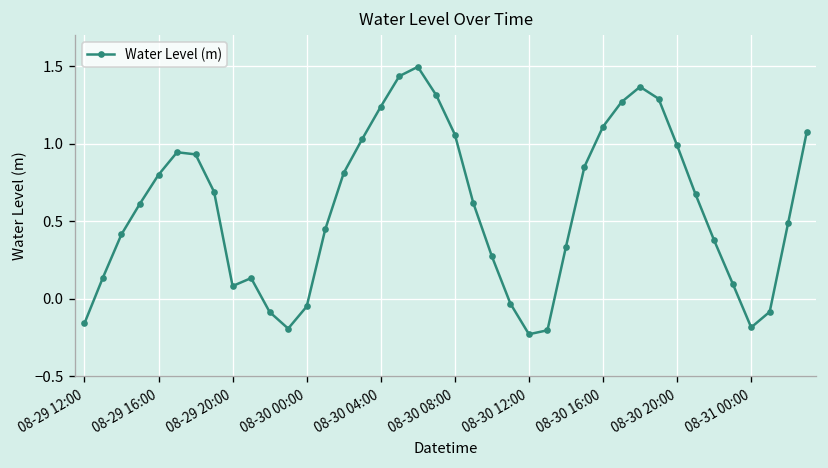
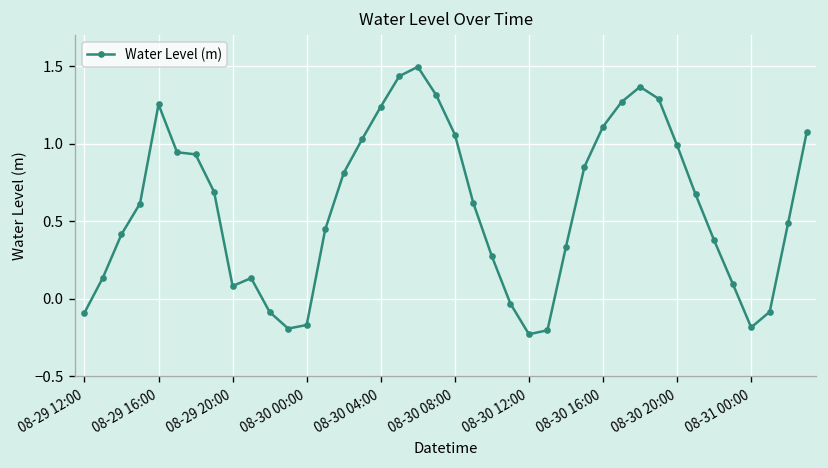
  {
-   "08-29 12:00": -0.16,
-   "08-29 16:00": 0.80,
+   "08-29 12:00": -0.09,
+   "08-29 16:00": 1.25,
    "08-29 20:00": 0.08,
-   "08-30 00:00": -0.05,
+   "08-30 00:00": -0.17,
    "08-30 04:00": 1.24,
    "08-30 08:00": 1.06,
    "08-30 12:00": -0.23,
    "08-30 16:00": 1.11,
    "08-30 20:00": 0.99,
    "08-31 00:00": -0.18
  }
